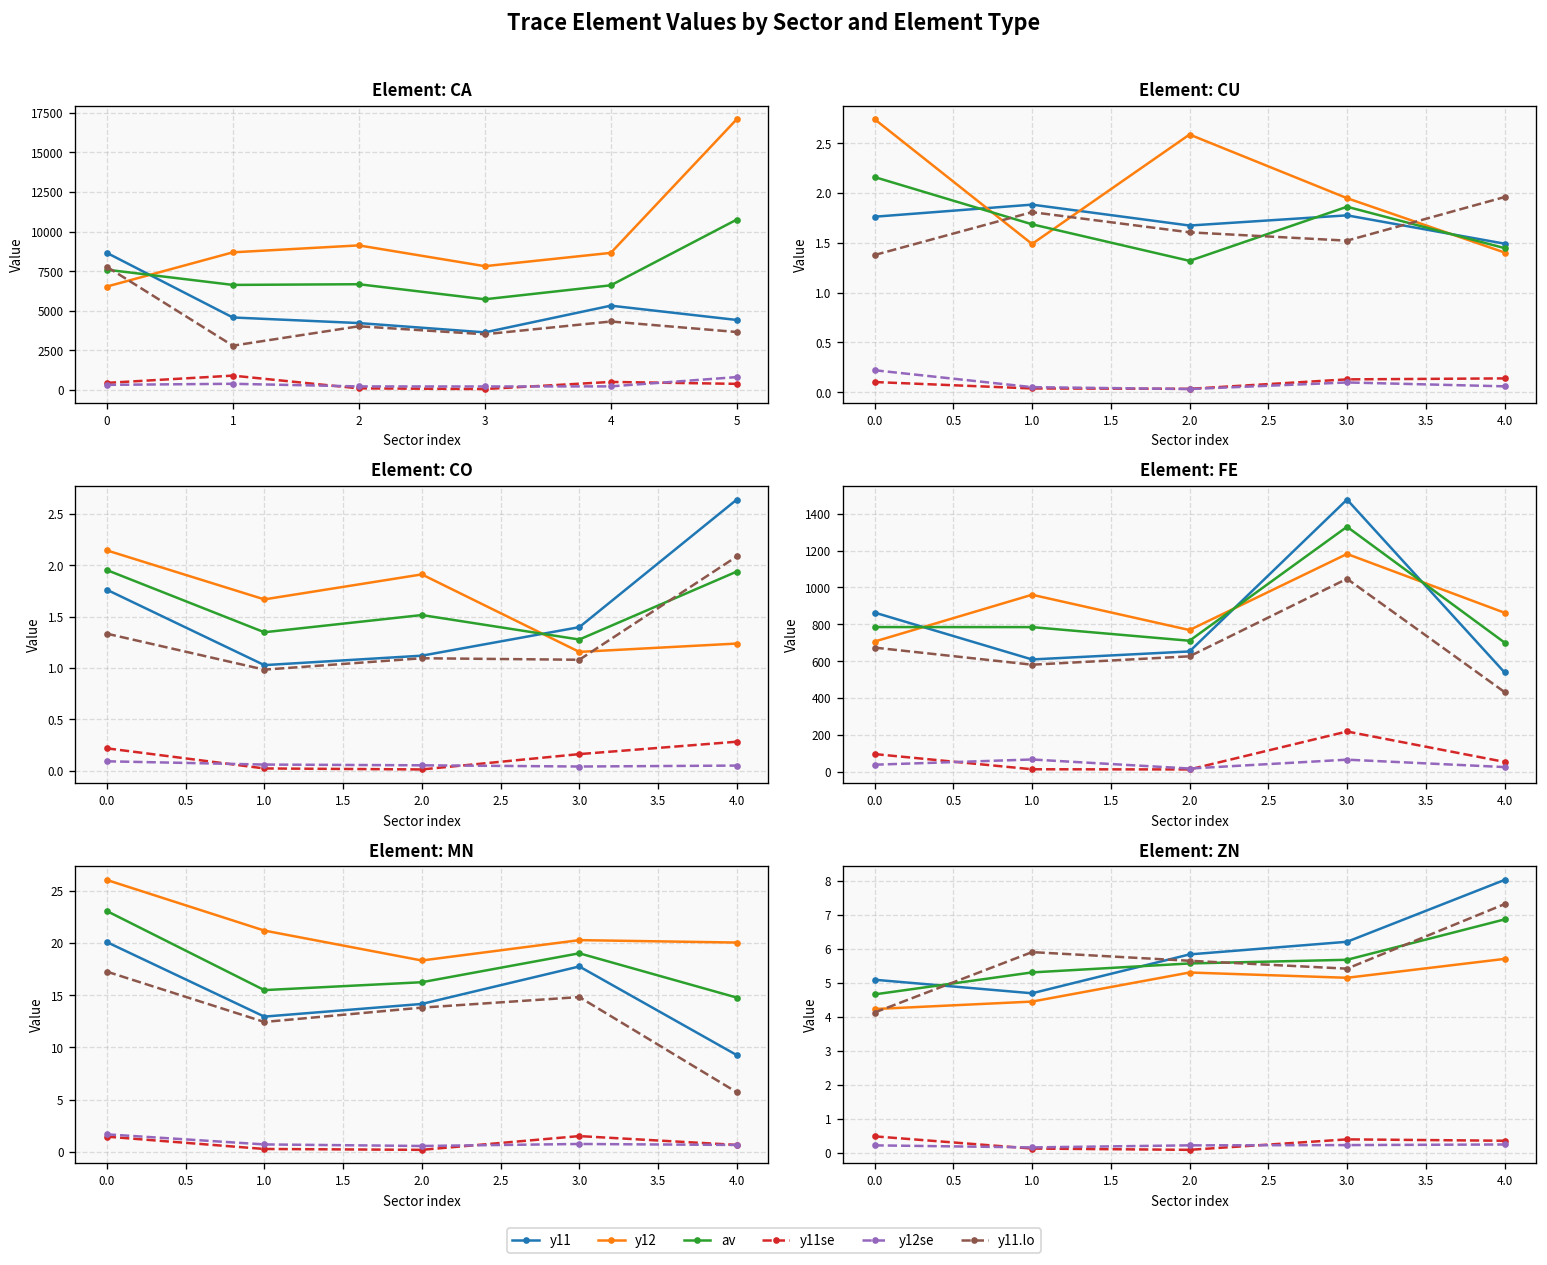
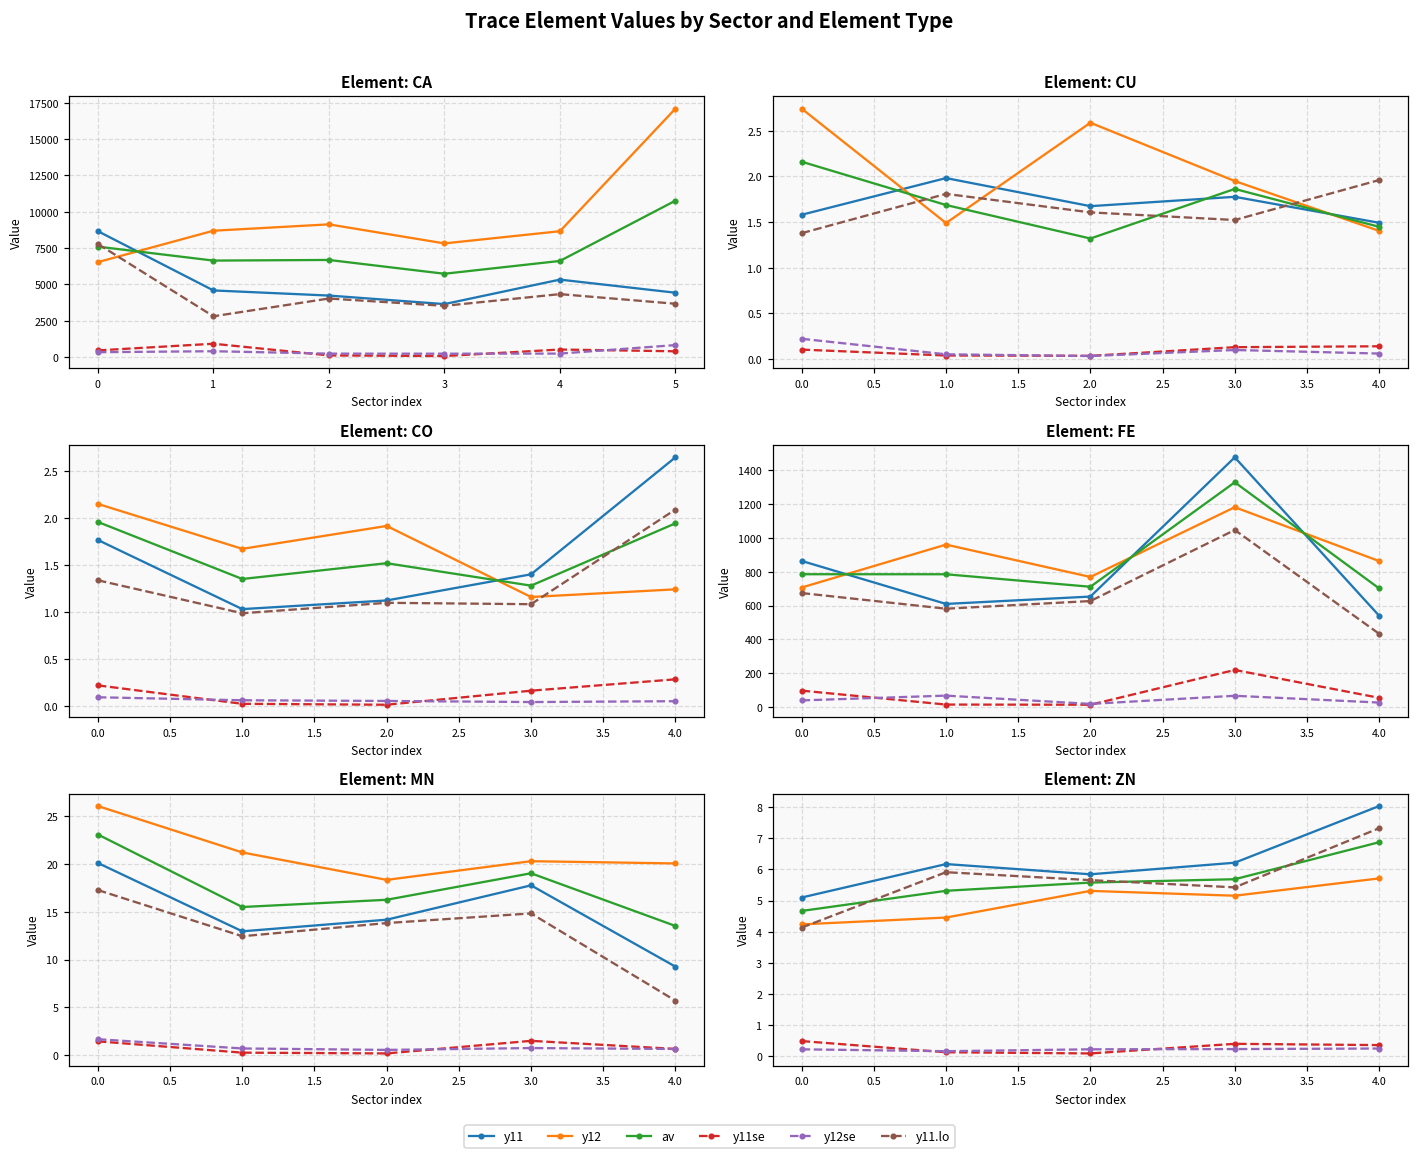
  {
    "Element: CA": {
      "y11": {
        "0": 8700,
        "1": 4600,
        "2": 4200,
        "4": 5300,
        "5": 4400
      },
      "y12": {
        "0": 6500,
        "1": 8700,
        "2": 9100,
        "3": 7800,
        "4": 8700,
        "5": 17100
      },
      "av": {
        "1": 6600,
        "2": 6700,
        "3": 5700,
        "4": 6600,
        "5": 10800
      },
      "y11se": {
        "1": 900,
        "4": 500,
        "5": 400
      },
      "y12se": {
        "1": 400,
        "4": 200,
        "5": 800
      },
      "y11.lo": {
        "1": 2800,
        "2": 4000,
        "4": 4300,
        "5": 3700
      }
    },
    "Element: CU": {
      "y11": {
-       "0.0": 1.8,
-       "1.0": 1.9,
+       "0.0": 1.6,
+       "1.0": 2.0,
        "2.0": 1.7,
        "3.0": 1.8,
        "4.0": 1.5
      },
      "y12": {
        "0.0": 2.7,
        "1.0": 1.5,
        "2.0": 2.6,
        "3.0": 1.9,
        "4.0": 1.4
      },
      "av": {
        "0.0": 2.2,
        "1.0": 1.7,
        "2.0": 1.3,
        "3.0": 1.9,
        "4.0": 1.4
      },
      "y11se": {
        "0.0": 0.1,
        "3.0": 0.1,
        "4.0": 0.1
      },
      "y12se": {
        "0.0": 0.2,
        "3.0": 0.1,
        "4.0": 0.1
      },
      "y11.lo": {
        "0.0": 1.4,
        "1.0": 1.8,
        "2.0": 1.6,
        "3.0": 1.5,
        "4.0": 2.0
      }
    },
    "Element: CO": {
      "y11": {
        "0.0": 1.8,
        "1.0": 1.0,
        "3.0": 1.4,
        "4.0": 2.6
      },
      "y12": {
        "0.0": 2.1,
        "1.0": 1.7,
        "2.0": 1.9,
        "3.0": 1.2,
        "4.0": 1.2
      },
      "av": {
        "0.0": 2.0,
        "1.0": 1.3,
        "2.0": 1.5,
        "3.0": 1.3,
        "4.0": 1.9
      },
      "y11se": {
        "0.0": 0.2,
        "1.0": 0.0,
        "2.0": 0.0,
        "3.0": 0.2,
        "4.0": 0.3
      },
      "y12se": {
        "0.0": 0.1,
        "1.0": 0.1,
        "2.0": 0.1,
        "3.0": 0.0,
        "4.0": 0.1
      },
      "y11.lo": {
        "0.0": 1.3,
        "1.0": 1.0,
        "3.0": 1.1,
        "4.0": 2.1
      }
    },
    "Element: FE": {
      "y11": {
        "0.0": 860,
        "1.0": 610,
        "2.0": 650,
        "3.0": 1480,
        "4.0": 540
      },
      "y12": {
        "0.0": 710,
        "1.0": 960,
        "2.0": 770,
        "3.0": 1180,
        "4.0": 860
      },
      "av": {
        "0.0": 790,
        "1.0": 780,
        "2.0": 710,
        "3.0": 1330,
        "4.0": 700
      },
      "y11se": {
        "0.0": 100,
        "1.0": 10,
        "3.0": 220,
        "4.0": 50
      },
      "y12se": {
        "0.0": 40,
        "1.0": 70,
        "3.0": 70,
        "4.0": 30
      },
      "y11.lo": {
        "0.0": 670,
        "1.0": 580,
        "2.0": 630,
        "3.0": 1050,
        "4.0": 430
      }
    },
    "Element: MN": {
      "y11": {
        "0.0": 20,
        "1.0": 13,
        "2.0": 14,
        "3.0": 18,
        "4.0": 9
      },
      "y12": {
        "0.0": 26,
        "1.0": 21,
        "2.0": 18,
        "3.0": 20,
        "4.0": 20
      },
      "av": {
        "0.0": 23,
        "1.0": 15,
        "2.0": 16,
        "3.0": 19,
-       "4.0": 15
+       "4.0": 14
      },
      "y11se": {
        "1.0": 0,
        "2.0": 0,
        "3.0": 1
      },
      "y12se": {
        "1.0": 1,
        "2.0": 1,
        "3.0": 1
      },
      "y11.lo": {
        "0.0": 17,
        "1.0": 12,
        "2.0": 14,
        "3.0": 15,
        "4.0": 6
      }
    },
    "Element: ZN": {
      "y11": {
        "0.0": 5.1,
-       "1.0": 4.7,
+       "1.0": 6.2,
        "2.0": 5.8,
        "3.0": 6.2,
        "4.0": 8.0
      },
      "y12": {
        "0.0": 4.2,
        "1.0": 4.5,
        "2.0": 5.3,
        "3.0": 5.2,
        "4.0": 5.7
      },
      "av": {
        "0.0": 4.7,
        "1.0": 5.3,
        "3.0": 5.7,
        "4.0": 6.9
      },
      "y11se": {
        "0.0": 0.5,
        "2.0": 0.1,
        "3.0": 0.4,
        "4.0": 0.4
      },
      "y12se": {
        "0.0": 0.2,
        "2.0": 0.2,
        "3.0": 0.2,
        "4.0": 0.3
      },
      "y11.lo": {
        "0.0": 4.1,
        "1.0": 5.9,
        "3.0": 5.4,
        "4.0": 7.3
      }
    }
  }
